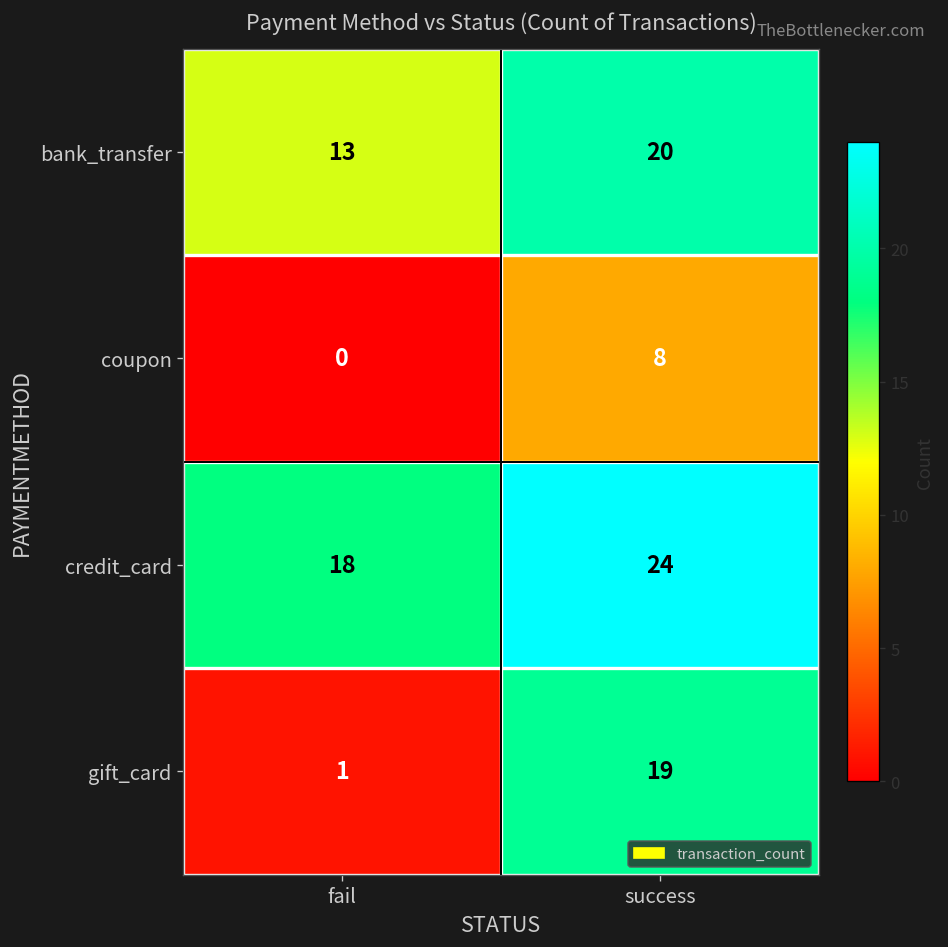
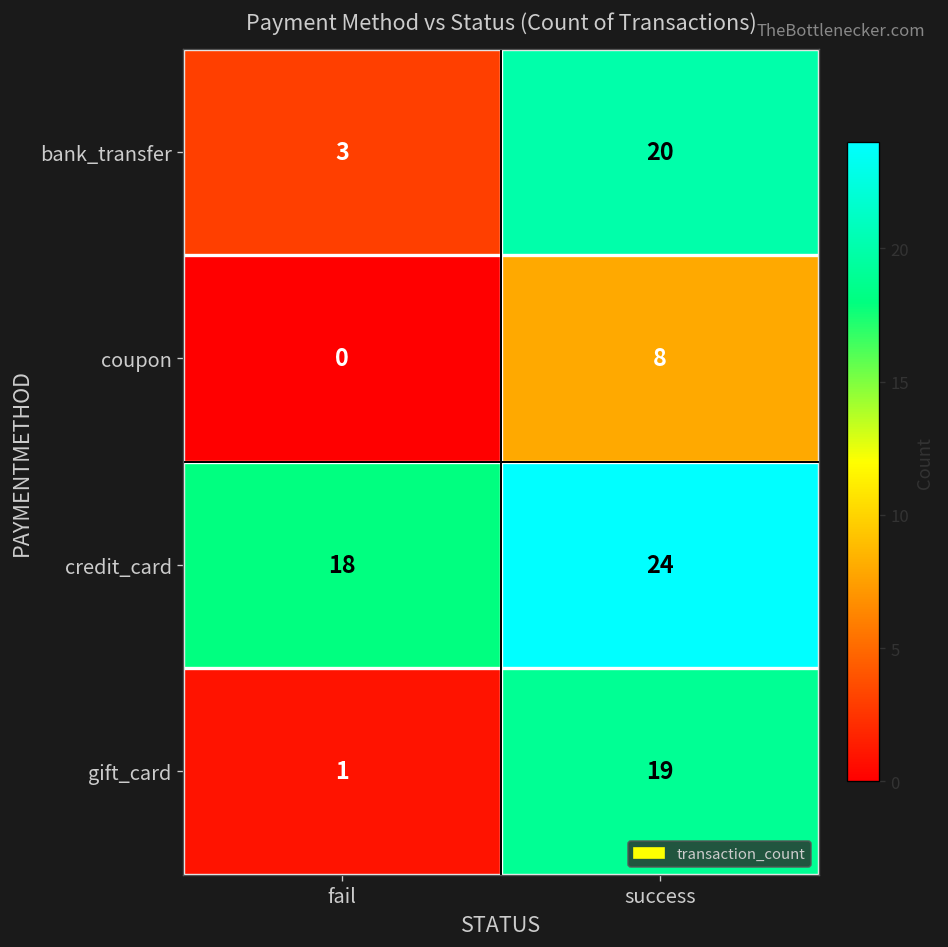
  {
    "bank_transfer": {
-     "fail": 13,
+     "fail": 3,
      "success": 20
    },
    "coupon": {
      "fail": 0,
      "success": 8
    },
    "credit_card": {
      "fail": 18,
      "success": 24
    },
    "gift_card": {
      "fail": 1,
      "success": 19
    }
  }
